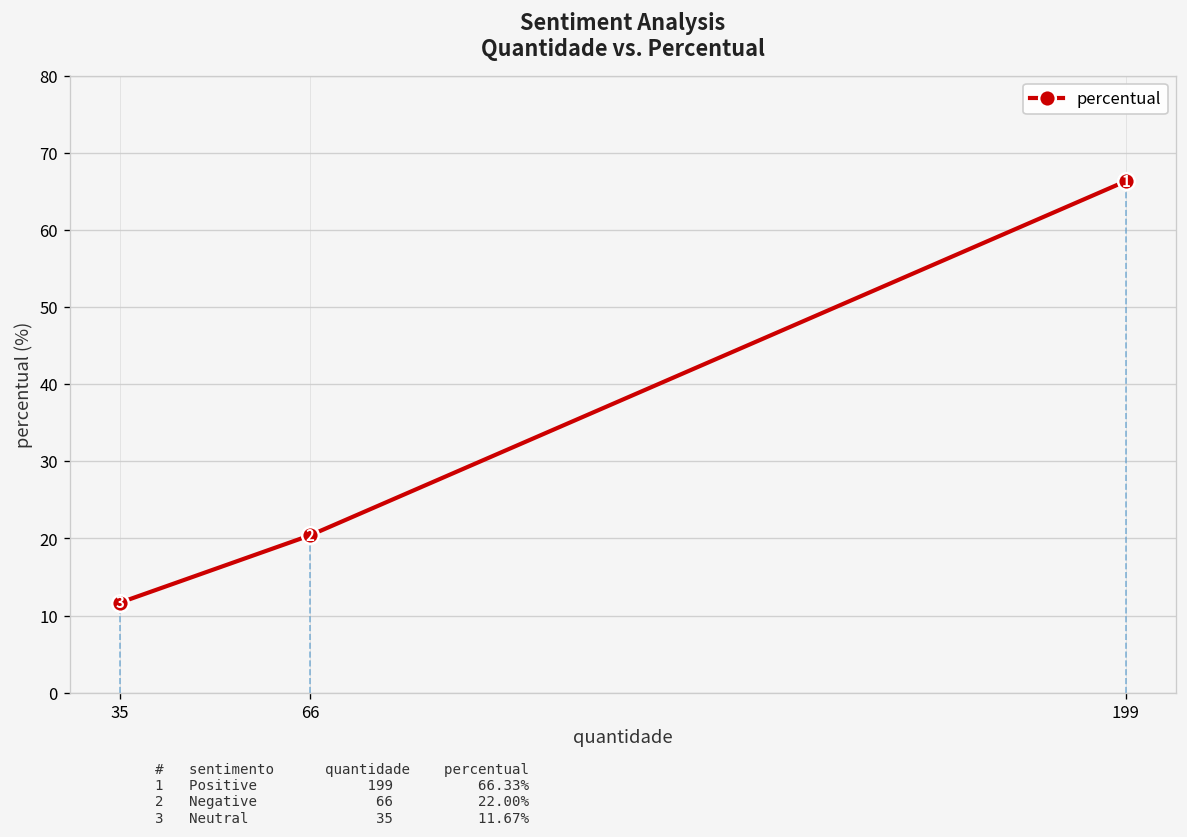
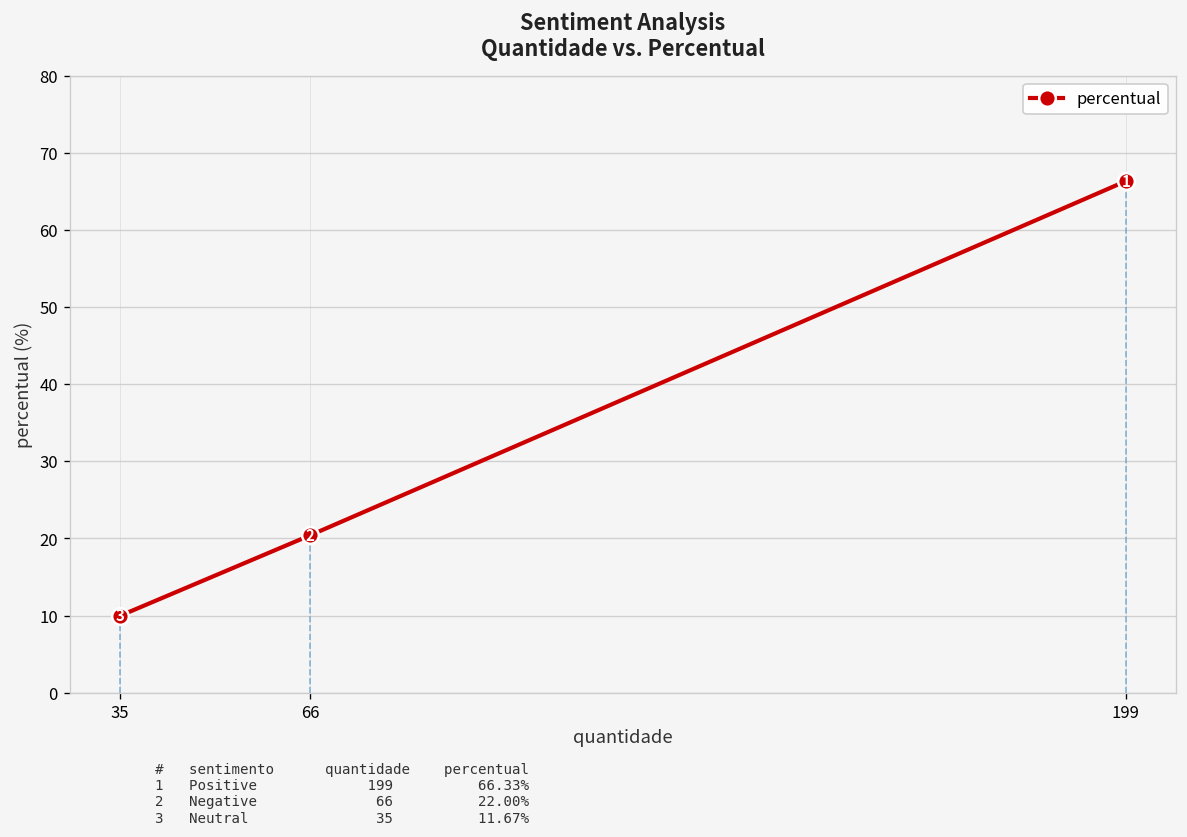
  {
    "percentual": {
-     "35": 12
+     "35": 10
    }
  }
